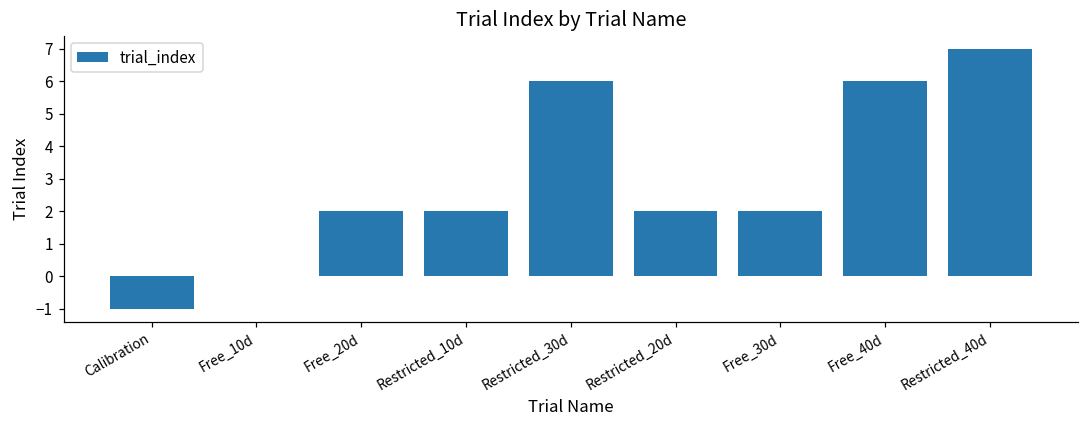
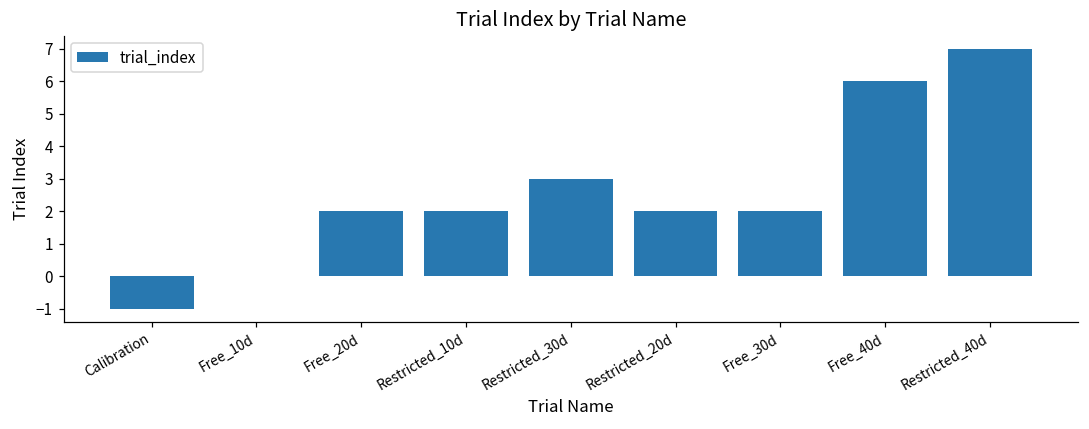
  {
    "Calibration": -1,
    "Free_10d": 0,
    "Free_20d": 2,
    "Restricted_10d": 2,
-   "Restricted_30d": 6,
+   "Restricted_30d": 3,
    "Restricted_20d": 2,
    "Free_30d": 2,
    "Free_40d": 6,
    "Restricted_40d": 7
  }
